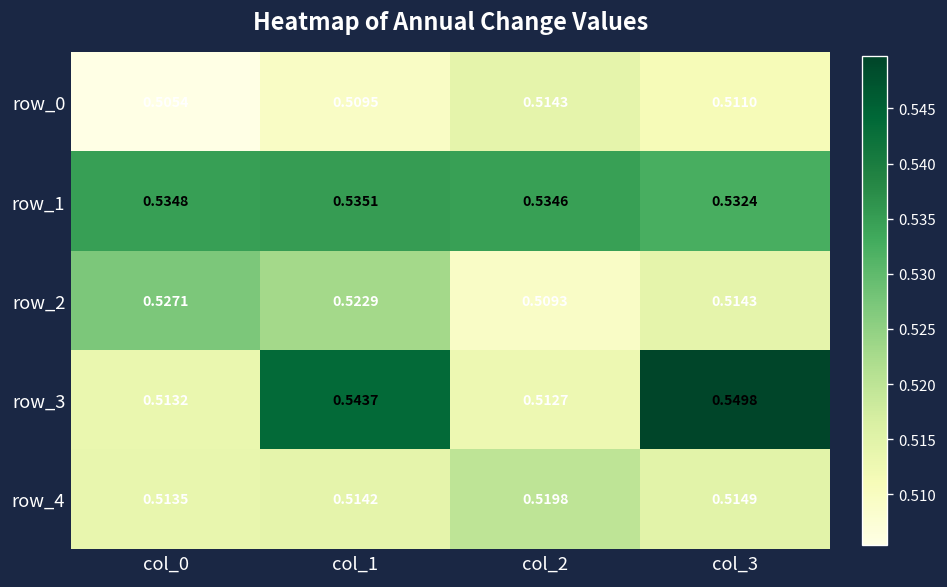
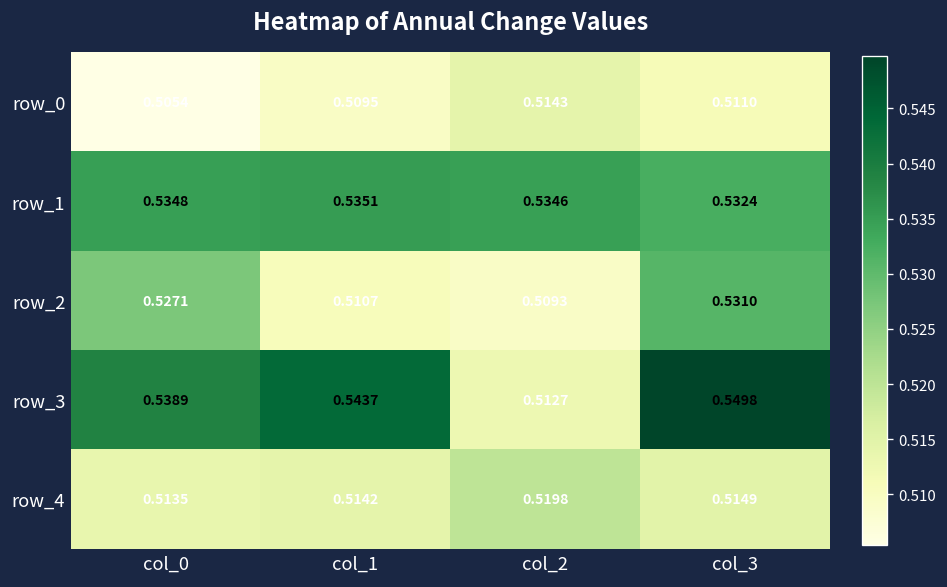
  {
    "row_0": {
      "col_1": 0.5095,
      "col_2": 0.5143,
      "col_3": 0.5110
    },
    "row_1": {
      "col_0": 0.5348,
      "col_1": 0.5351,
      "col_2": 0.5346,
      "col_3": 0.5324
    },
    "row_2": {
      "col_0": 0.5271,
-     "col_1": 0.5229,
+     "col_1": 0.5107,
      "col_2": 0.5093,
-     "col_3": 0.5143
+     "col_3": 0.5310
    },
    "row_3": {
-     "col_0": 0.5132,
+     "col_0": 0.5389,
      "col_1": 0.5437,
      "col_2": 0.5127,
      "col_3": 0.5498
    },
    "row_4": {
      "col_0": 0.5135,
      "col_1": 0.5142,
      "col_2": 0.5198,
      "col_3": 0.5149
    }
  }
